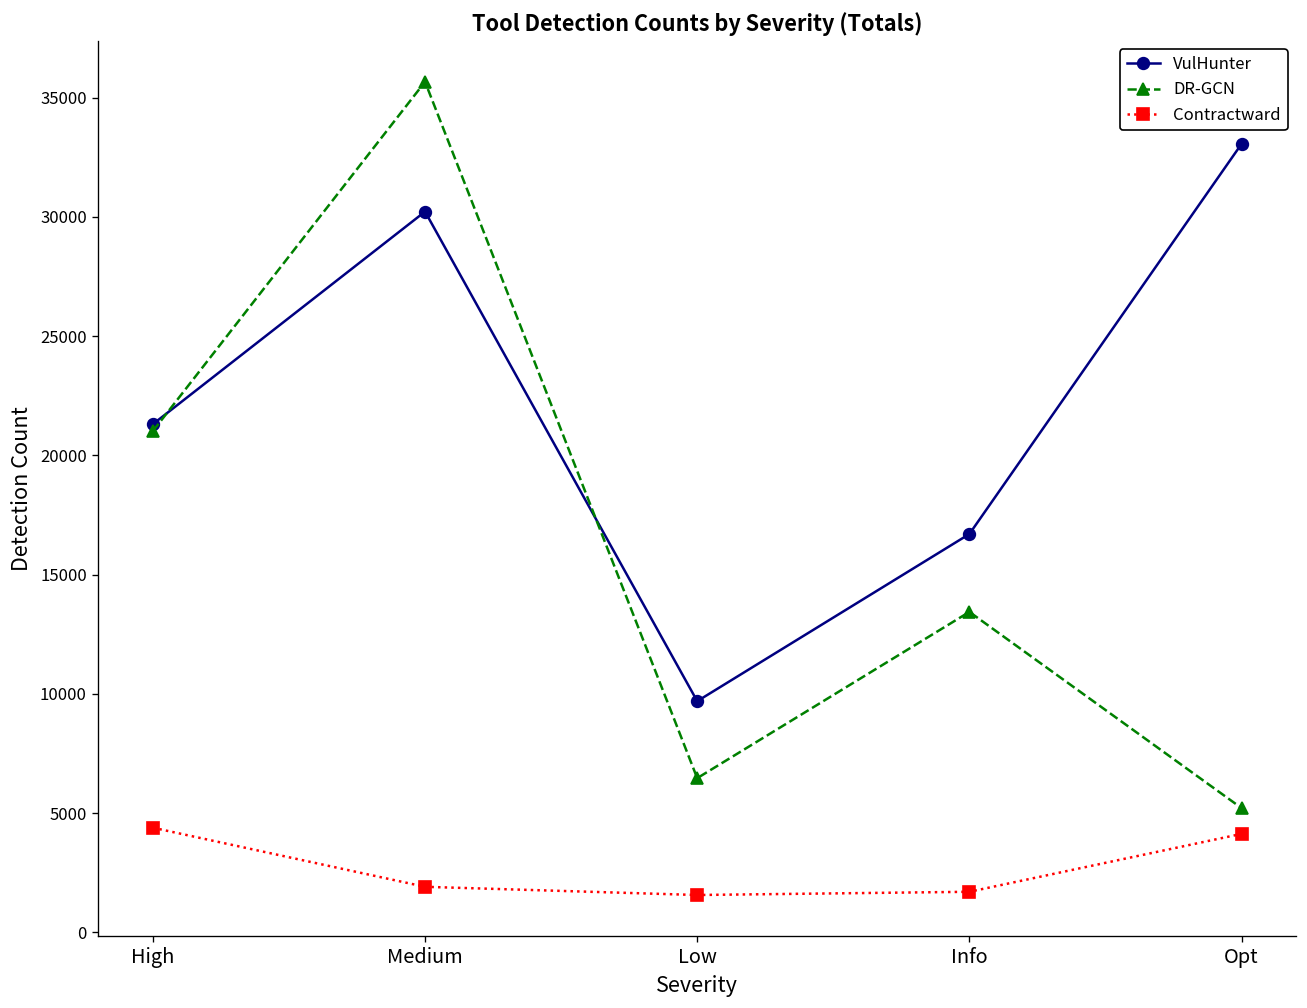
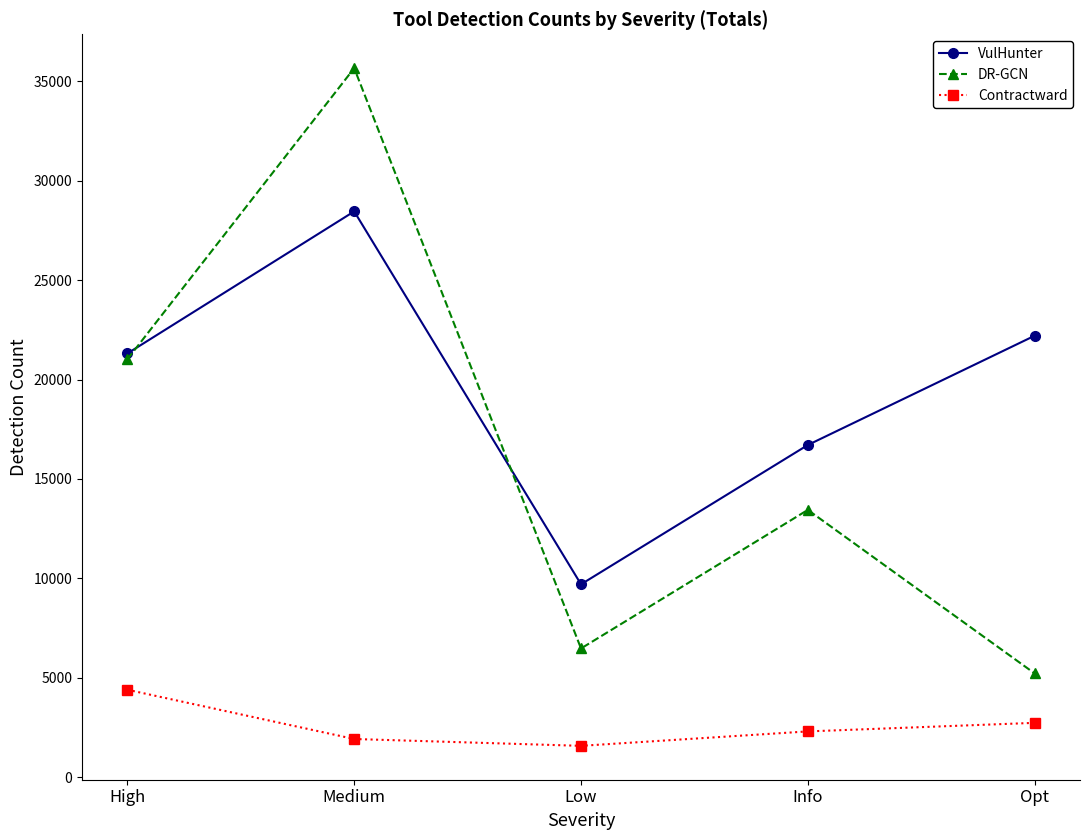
  {
    "VulHunter": {
      "High": 21300,
-     "Medium": 30200,
+     "Medium": 28500,
      "Low": 9700,
      "Info": 16700,
-     "Opt": 33100
+     "Opt": 22200
    },
    "DR-GCN": {
      "High": 21000,
      "Medium": 35700,
      "Low": 6500,
      "Info": 13400,
      "Opt": 5200
    },
    "Contractward": {
      "High": 4400,
      "Medium": 1900,
      "Low": 1600,
-     "Info": 1700,
-     "Opt": 4100
+     "Info": 2300,
+     "Opt": 2700
    }
  }
